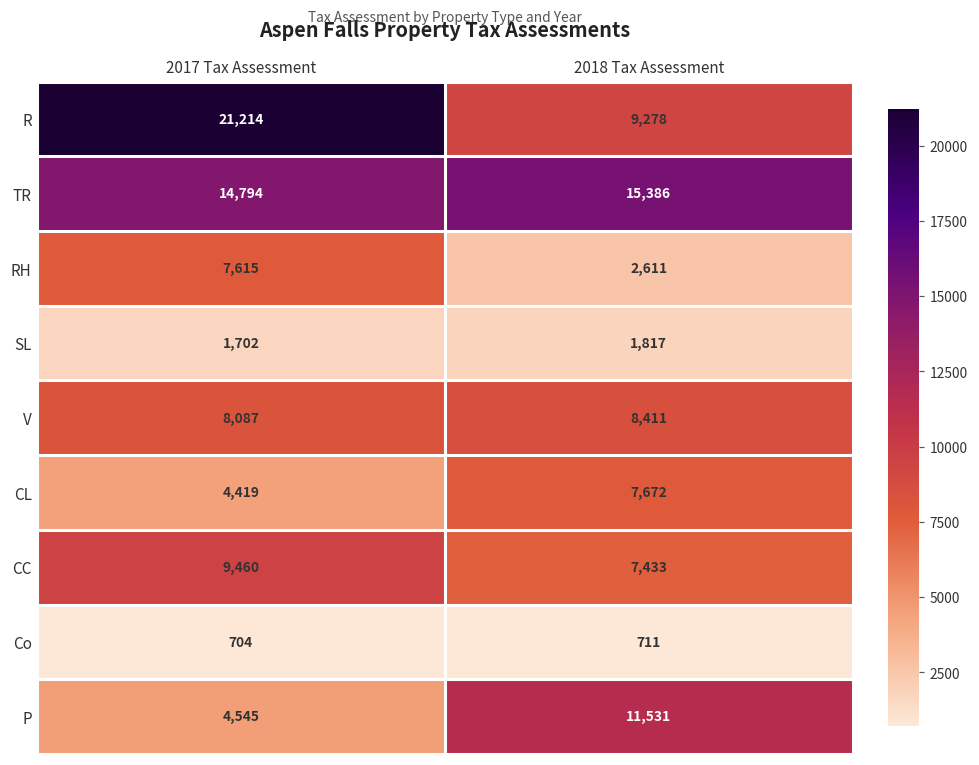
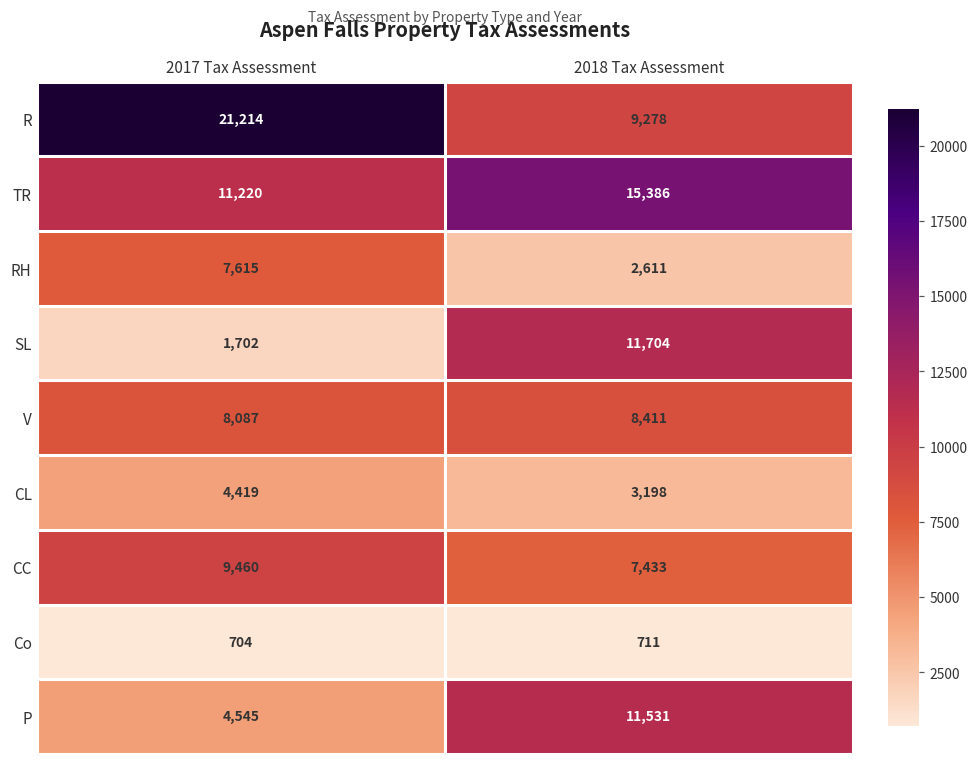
  {
    "R": {
      "2017 Tax Assessment": "21,214",
      "2018 Tax Assessment": "9,278"
    },
    "TR": {
-     "2017 Tax Assessment": "14,794",
+     "2017 Tax Assessment": "11,220",
      "2018 Tax Assessment": "15,386"
    },
    "RH": {
      "2017 Tax Assessment": "7,615",
      "2018 Tax Assessment": "2,611"
    },
    "SL": {
      "2017 Tax Assessment": "1,702",
-     "2018 Tax Assessment": "1,817"
+     "2018 Tax Assessment": "11,704"
    },
    "V": {
      "2017 Tax Assessment": "8,087",
      "2018 Tax Assessment": "8,411"
    },
    "CL": {
      "2017 Tax Assessment": "4,419",
-     "2018 Tax Assessment": "7,672"
+     "2018 Tax Assessment": "3,198"
    },
    "CC": {
      "2017 Tax Assessment": "9,460",
      "2018 Tax Assessment": "7,433"
    },
    "Co": {
      "2017 Tax Assessment": "704",
      "2018 Tax Assessment": "711"
    },
    "P": {
      "2017 Tax Assessment": "4,545",
      "2018 Tax Assessment": "11,531"
    }
  }
